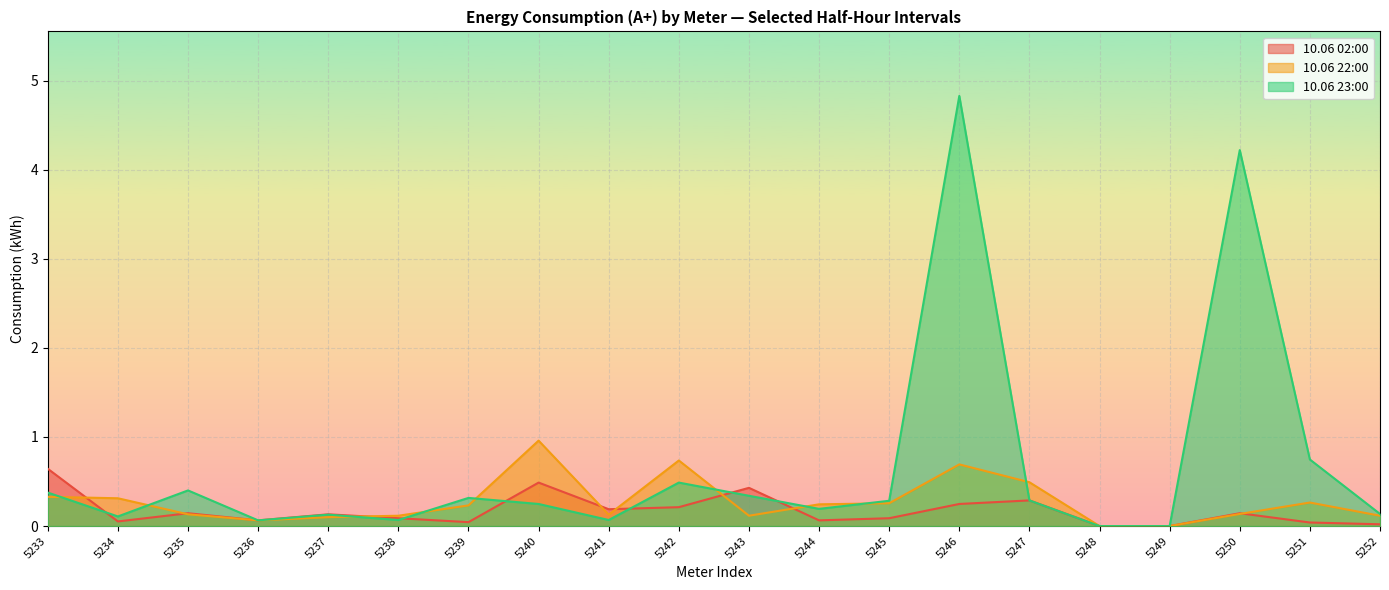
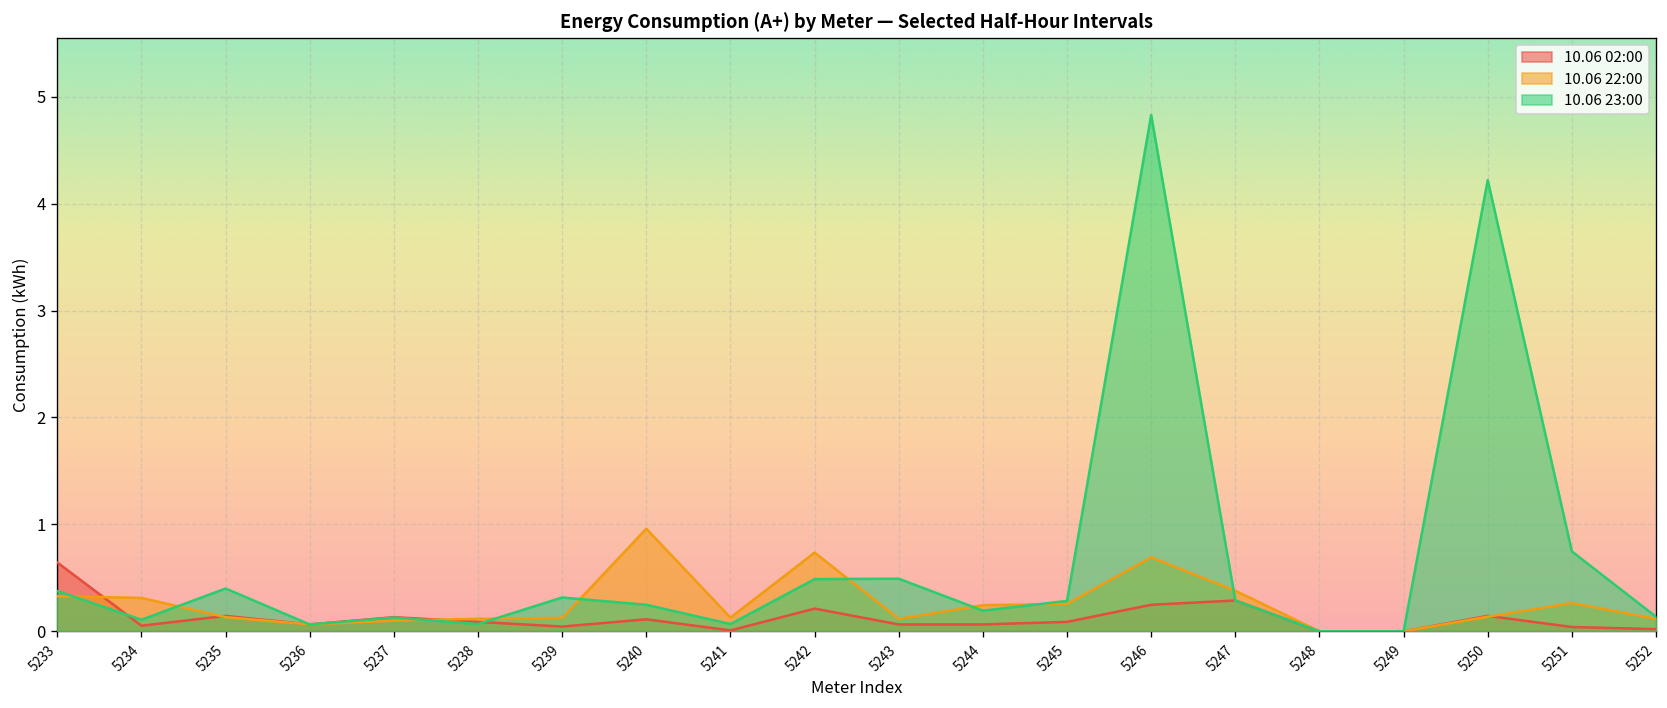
  {
    "10.06 02:00": {
      "5233": 0.6,
      "5234": 0.1,
      "5239": 0.0,
-     "5240": 0.5,
-     "5241": 0.2,
+     "5240": 0.1,
+     "5241": 0.0,
      "5242": 0.2,
-     "5243": 0.4,
+     "5243": 0.1,
      "5244": 0.1,
      "5245": 0.1,
      "5246": 0.2,
      "5251": 0.0,
      "5252": 0.0
    },
    "10.06 22:00": {
      "5233": 0.3,
      "5234": 0.3,
-     "5239": 0.2,
+     "5239": 0.1,
      "5240": 1.0,
      "5241": 0.1,
      "5242": 0.7,
      "5243": 0.1,
      "5244": 0.2,
      "5246": 0.7,
-     "5247": 0.5,
+     "5247": 0.4,
      "5251": 0.3
    },
    "10.06 23:00": {
      "5233": 0.4,
      "5234": 0.1,
      "5235": 0.4,
      "5239": 0.3,
      "5240": 0.2,
      "5241": 0.1,
      "5242": 0.5,
-     "5243": 0.3,
+     "5243": 0.5,
      "5244": 0.2,
      "5246": 4.8,
      "5250": 4.2,
      "5251": 0.7
    }
  }
